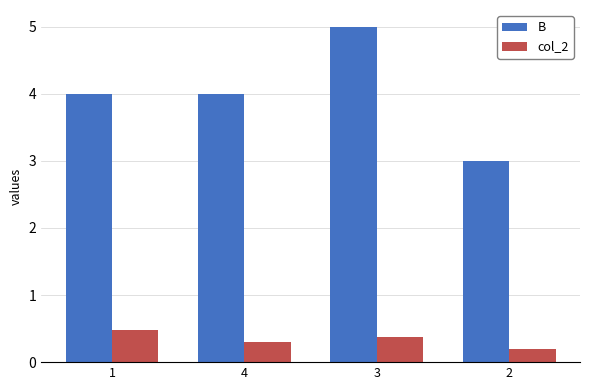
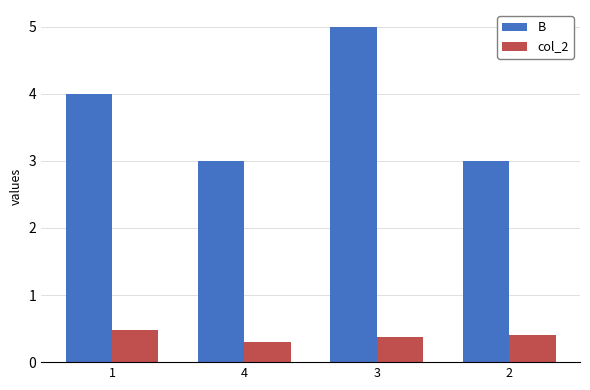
  {
    "B": {
      "1": 4,
-     "4": 4,
+     "4": 3,
      "3": 5,
      "2": 3
    },
    "col_2": {
      "1": 0.5,
      "4": 0.3,
      "3": 0.4,
-     "2": 0.2
+     "2": 0.4
    }
  }
